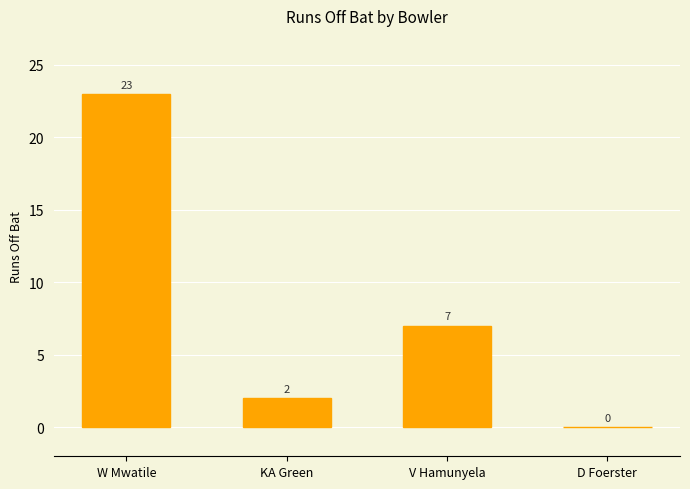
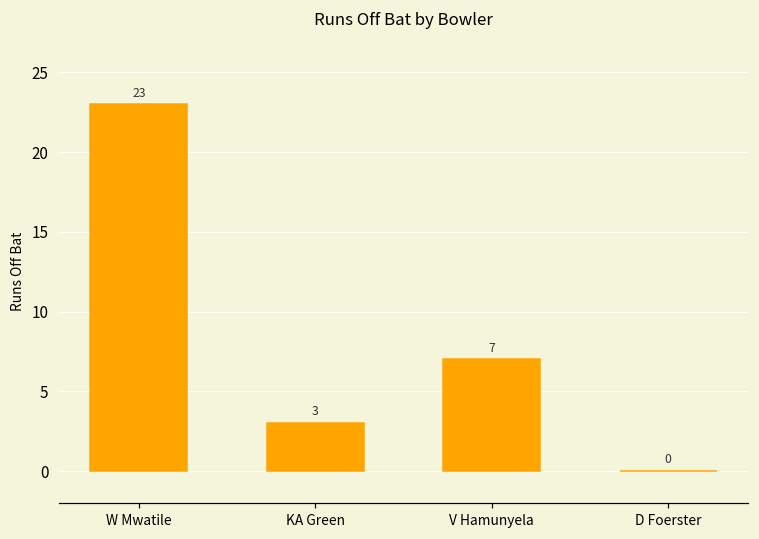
  {
    "W Mwatile": 23,
-   "KA Green": 2,
+   "KA Green": 3,
    "V Hamunyela": 7,
    "D Foerster": 0
  }
